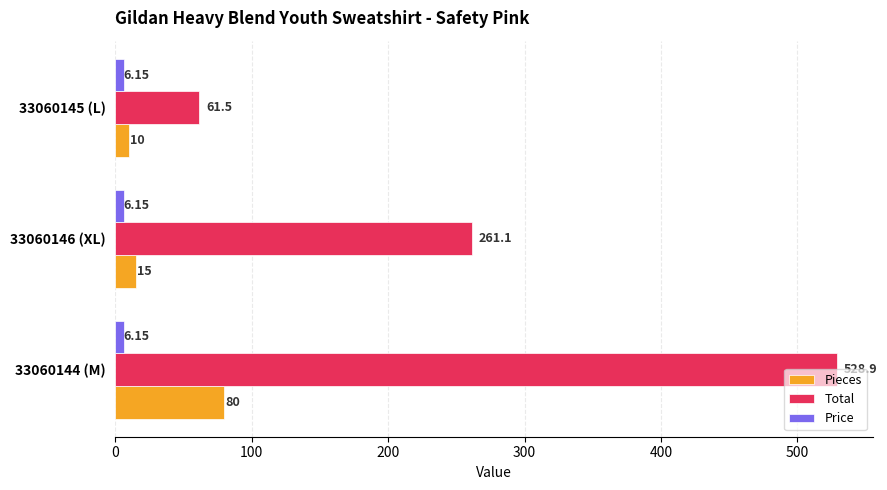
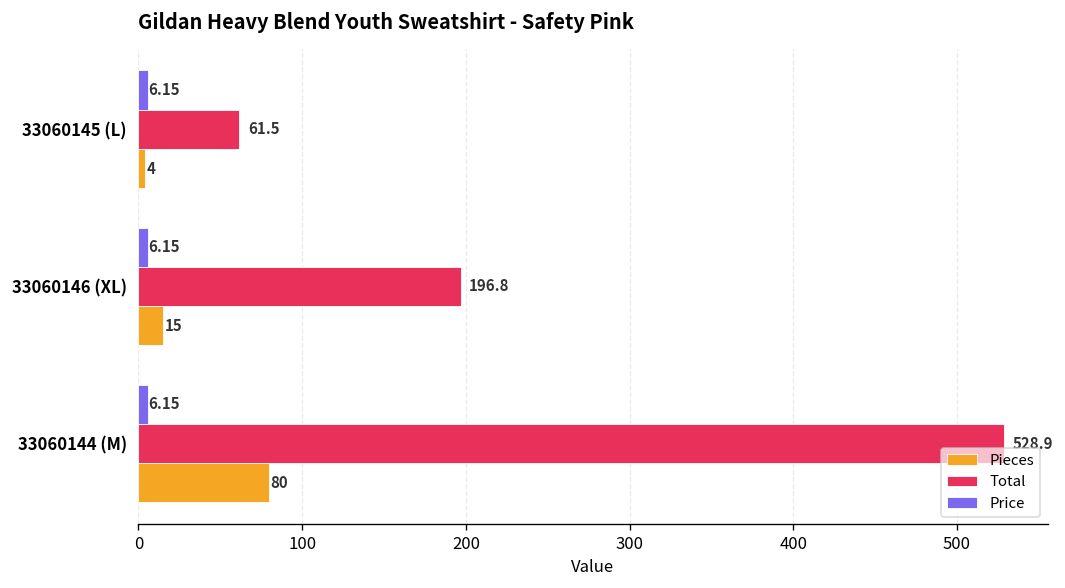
  {
    "Pieces": {
-     "33060145 (L)": 10,
+     "33060145 (L)": 4,
      "33060146 (XL)": 15,
      "33060144 (M)": 80
    },
    "Total": {
      "33060145 (L)": 61.5,
-     "33060146 (XL)": 261.1
+     "33060146 (XL)": 196.8
    },
    "Price": {
      "33060145 (L)": 6.15,
      "33060146 (XL)": 6.15,
      "33060144 (M)": 6.15
    }
  }
